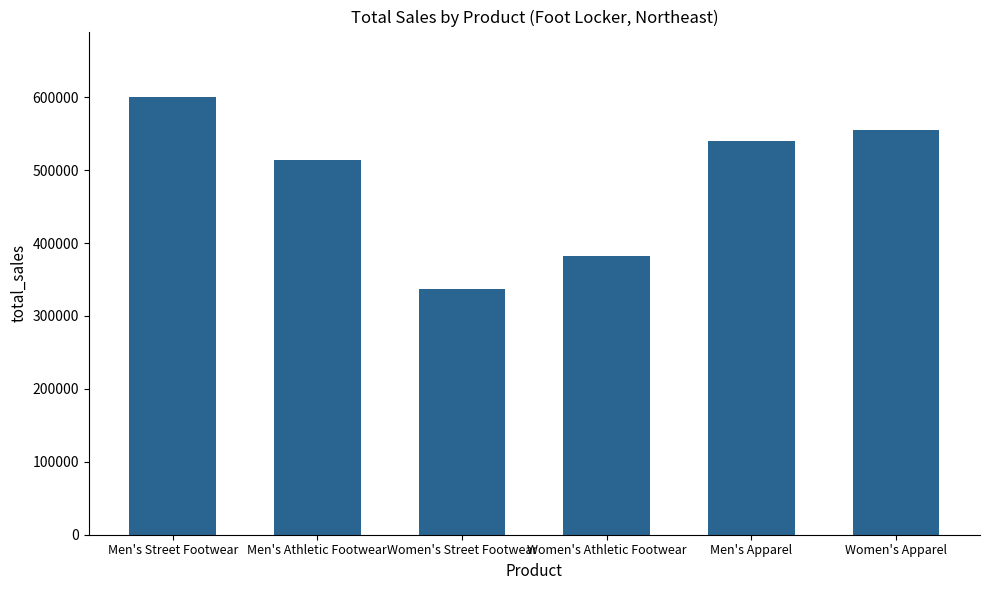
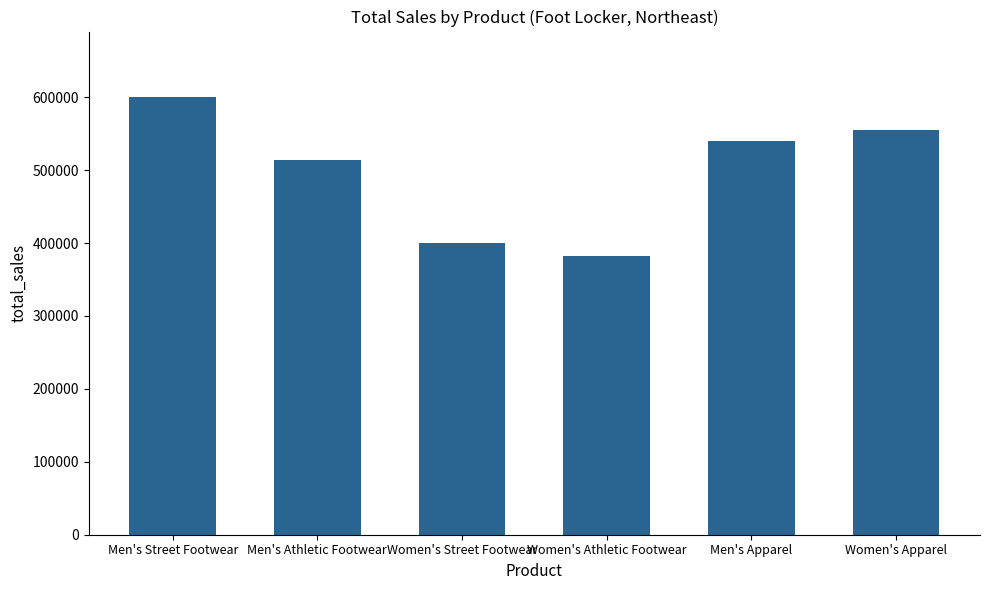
  {
    "Men's Street Footwear": 600000,
    "Men's Athletic Footwear": 510000,
-   "Women's Street Footwear": 340000,
+   "Women's Street Footwear": 400000,
    "Women's Athletic Footwear": 380000,
    "Men's Apparel": 540000,
    "Women's Apparel": 560000
  }
